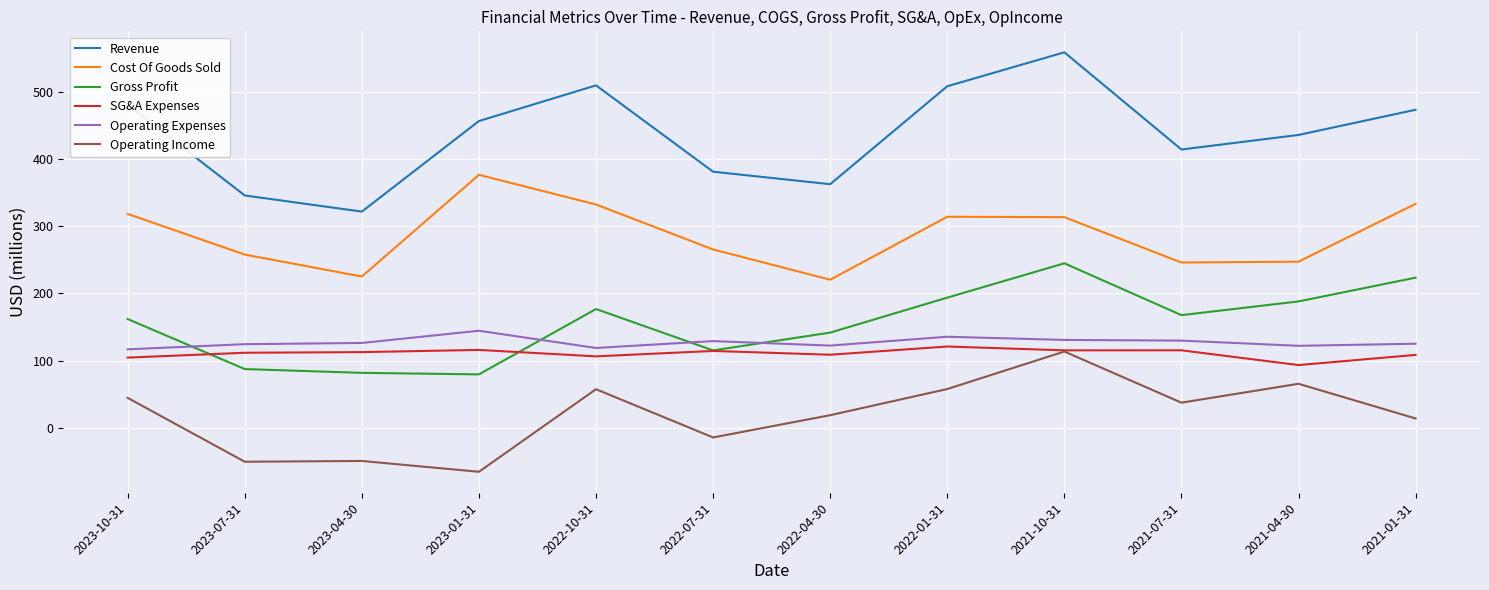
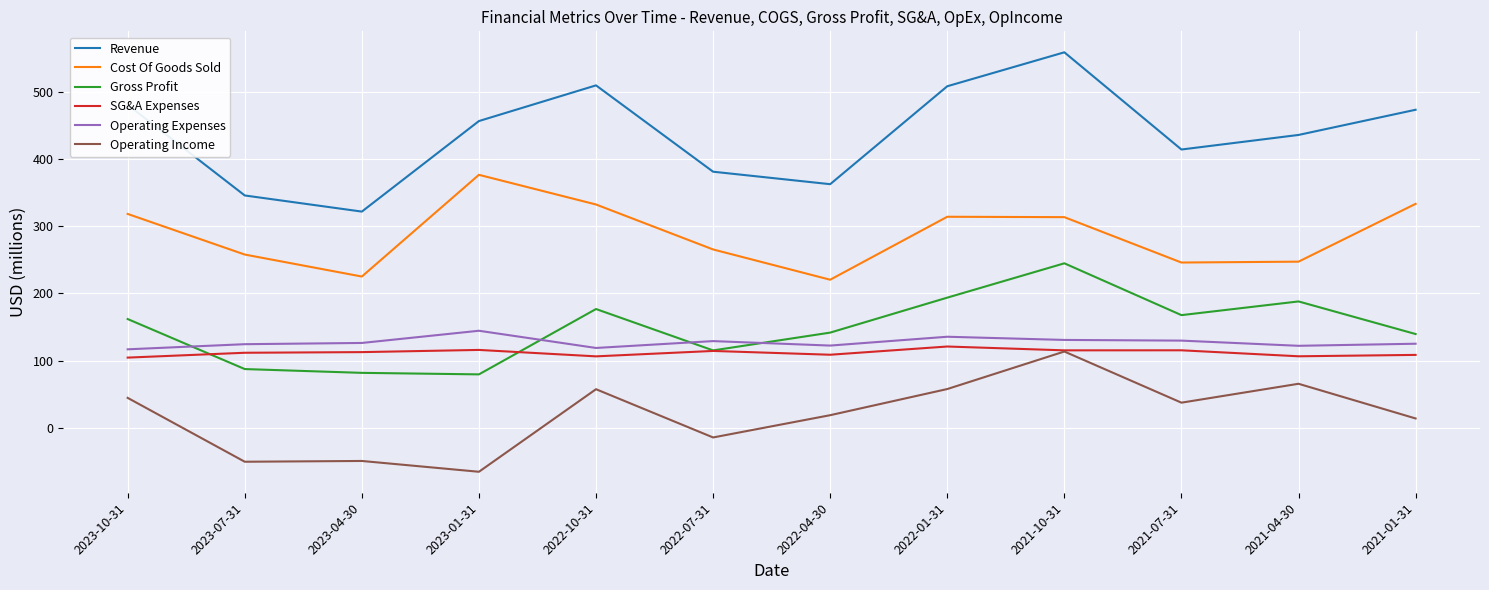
  {
    "Revenue": {
      "2023-07-31": 350,
      "2023-04-30": 320,
      "2023-01-31": 460,
      "2022-10-31": 510,
      "2022-07-31": 380,
      "2022-04-30": 360,
      "2022-01-31": 510,
      "2021-10-31": 560,
      "2021-07-31": 410,
      "2021-04-30": 440,
      "2021-01-31": 470
    },
    "Cost Of Goods Sold": {
      "2023-10-31": 320,
      "2023-07-31": 260,
      "2023-04-30": 230,
      "2023-01-31": 380,
      "2022-10-31": 330,
      "2022-07-31": 270,
      "2022-04-30": 220,
      "2022-01-31": 310,
      "2021-10-31": 310,
      "2021-07-31": 250,
      "2021-04-30": 250,
      "2021-01-31": 330
    },
    "Gross Profit": {
      "2023-10-31": 160,
      "2023-07-31": 90,
      "2023-04-30": 80,
      "2023-01-31": 80,
      "2022-10-31": 180,
      "2022-04-30": 140,
      "2022-01-31": 190,
      "2021-10-31": 240,
      "2021-07-31": 170,
      "2021-04-30": 190,
-     "2021-01-31": 220
+     "2021-01-31": 140
    },
    "SG&A Expenses": {
      "2023-10-31": 100,
      "2023-07-31": 110,
      "2023-04-30": 110,
      "2023-01-31": 120,
      "2022-10-31": 110,
      "2022-04-30": 110,
      "2022-01-31": 120,
      "2021-07-31": 120,
-     "2021-04-30": 90,
+     "2021-04-30": 110,
      "2021-01-31": 110
    },
    "Operating Expenses": {
      "2023-10-31": 120,
      "2023-07-31": 120,
      "2023-04-30": 130,
      "2023-01-31": 140,
      "2022-10-31": 120,
      "2022-07-31": 130,
      "2022-04-30": 120,
      "2022-01-31": 140,
      "2021-10-31": 130,
      "2021-07-31": 130,
      "2021-04-30": 120,
      "2021-01-31": 130
    },
    "Operating Income": {
      "2023-10-31": 40,
      "2023-07-31": -50,
      "2023-04-30": -50,
      "2023-01-31": -60,
      "2022-10-31": 60,
      "2022-07-31": -10,
      "2022-04-30": 20,
      "2022-01-31": 60,
      "2021-07-31": 40,
      "2021-04-30": 70,
      "2021-01-31": 10
    }
  }
